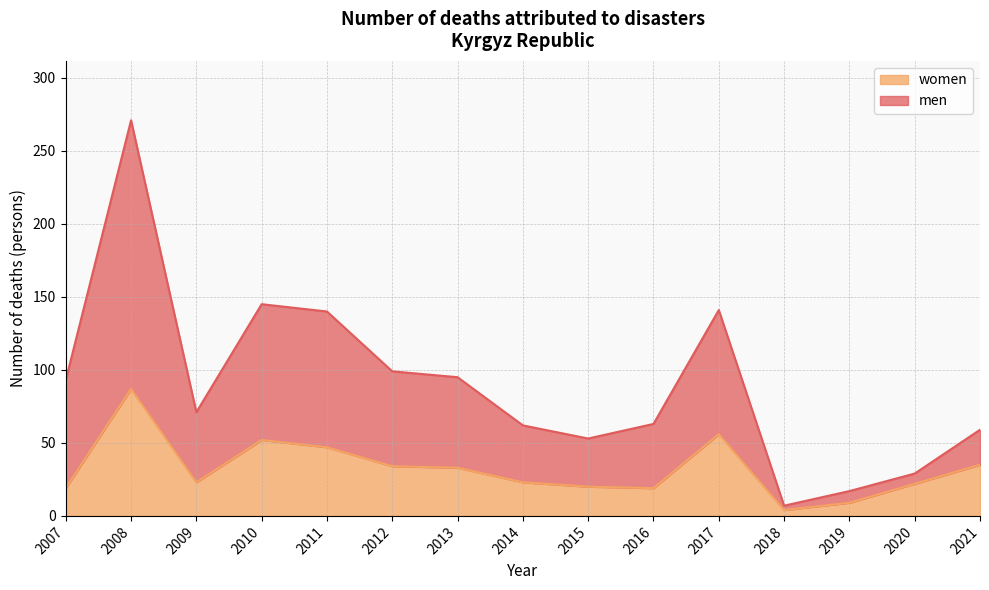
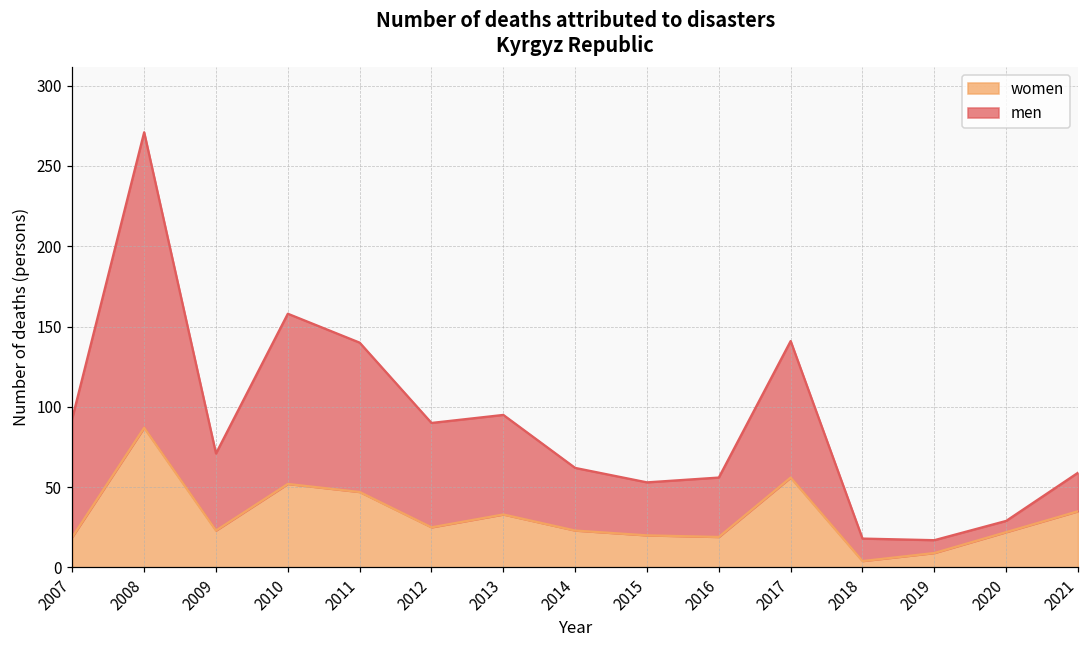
  {
    "women": {
      "2007": 19,
      "2008": 87,
      "2009": 23,
      "2010": 52,
      "2011": 47,
-     "2012": 34,
+     "2012": 25,
      "2013": 33,
      "2014": 23,
      "2015": 20,
      "2016": 19,
      "2017": 56,
      "2018": 4,
      "2019": 9,
      "2020": 22,
      "2021": 35
    },
    "men": {
      "2007": 74,
      "2008": 184,
      "2009": 48,
-     "2010": 93,
+     "2010": 106,
      "2011": 93,
      "2012": 65,
      "2013": 62,
      "2014": 39,
      "2015": 33,
-     "2016": 44,
+     "2016": 37,
      "2017": 85,
-     "2018": 3,
+     "2018": 14,
      "2019": 8,
      "2020": 7,
      "2021": 24
    }
  }
